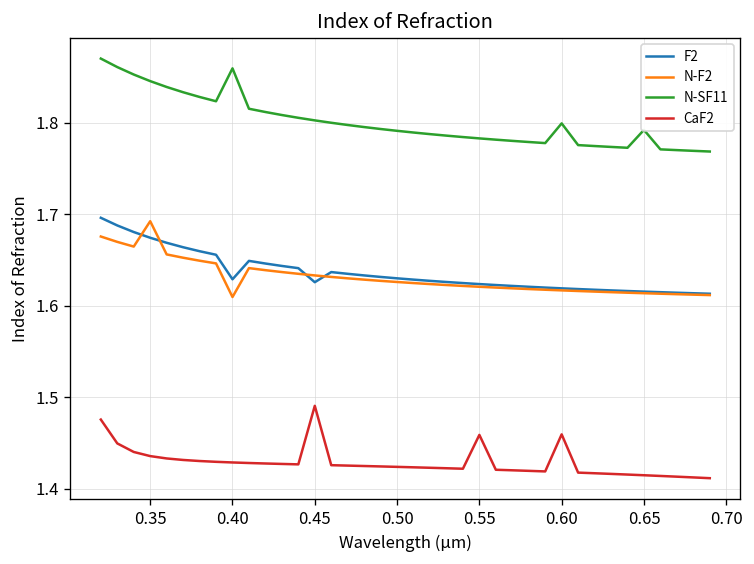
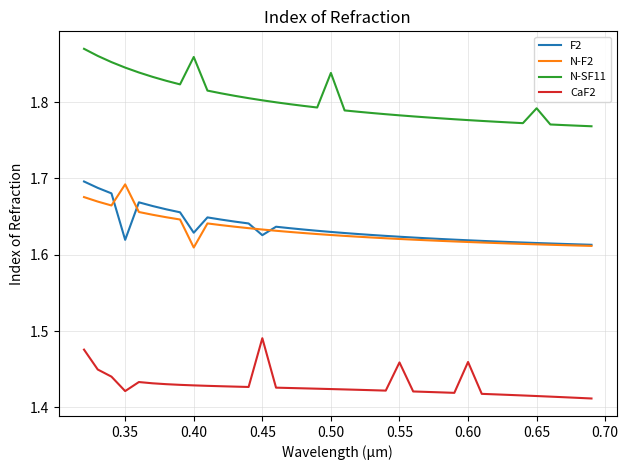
  {
    "F2": {
-     "0.35": 1.67,
+     "0.35": 1.62,
      "0.40": 1.63,
      "0.45": 1.63,
      "0.50": 1.63
    },
    "N-F2": {
      "0.35": 1.69,
      "0.40": 1.61,
      "0.45": 1.63,
      "0.50": 1.63
    },
    "N-SF11": {
      "0.35": 1.85,
      "0.40": 1.86,
      "0.45": 1.80,
-     "0.50": 1.79,
+     "0.50": 1.84,
      "0.55": 1.78,
-     "0.60": 1.80,
+     "0.60": 1.78,
      "0.65": 1.79
    },
    "CaF2": {
-     "0.35": 1.44,
+     "0.35": 1.42,
      "0.40": 1.43,
      "0.45": 1.49,
      "0.50": 1.42,
      "0.55": 1.46,
      "0.60": 1.46,
      "0.65": 1.41
    }
  }
